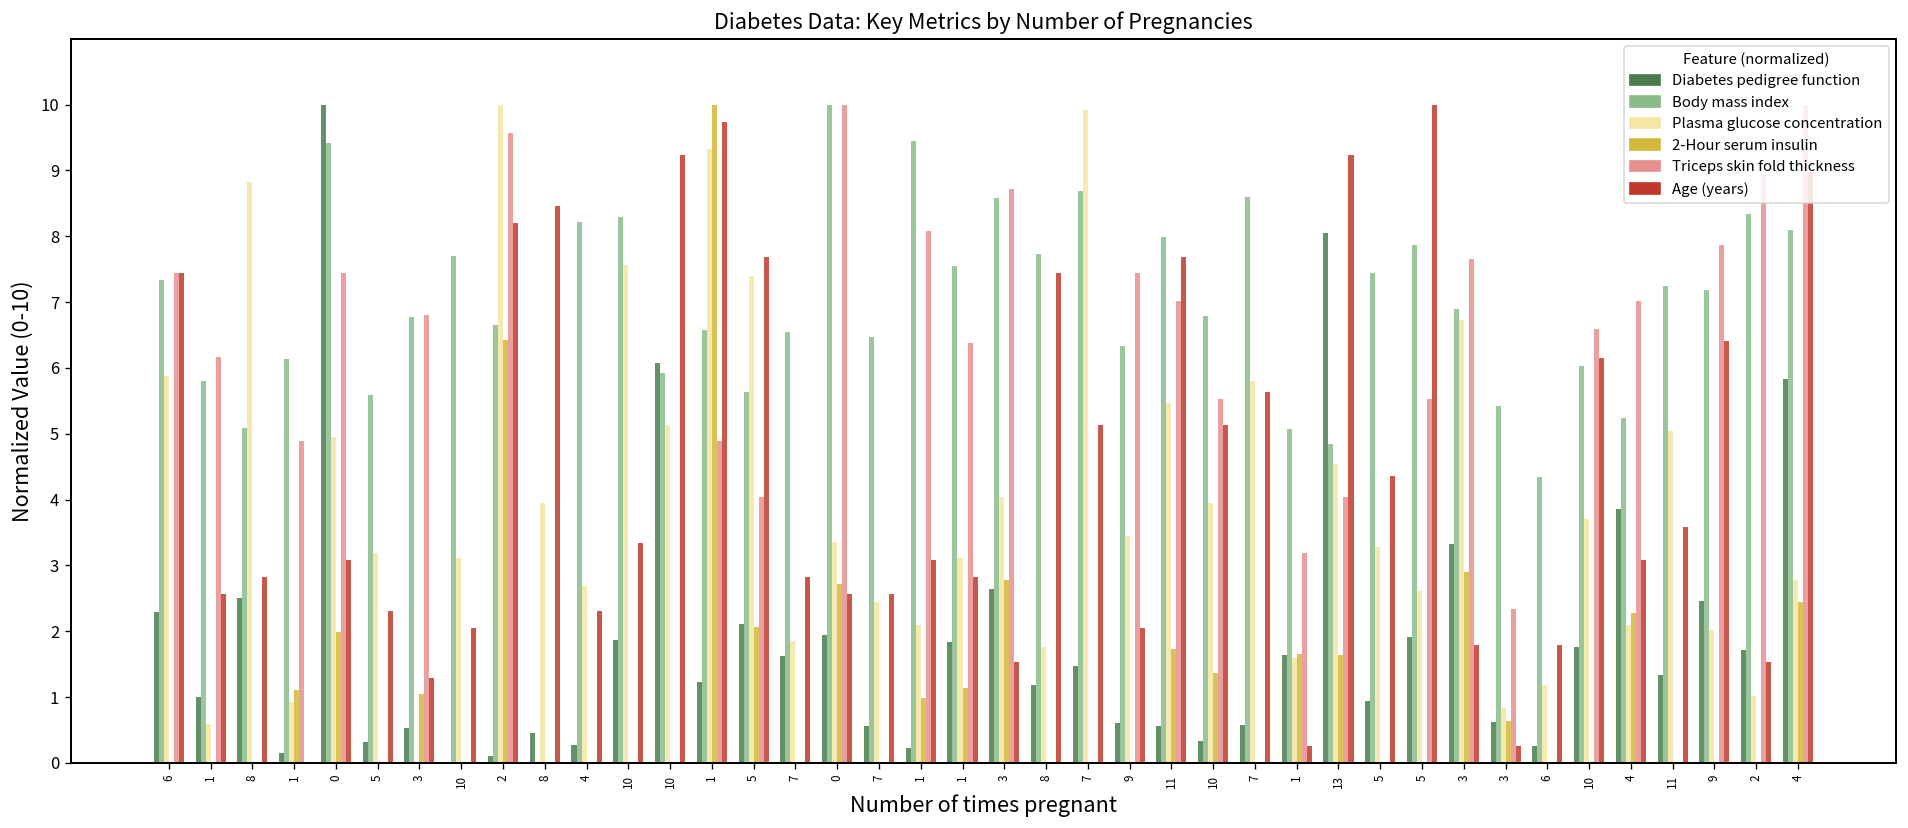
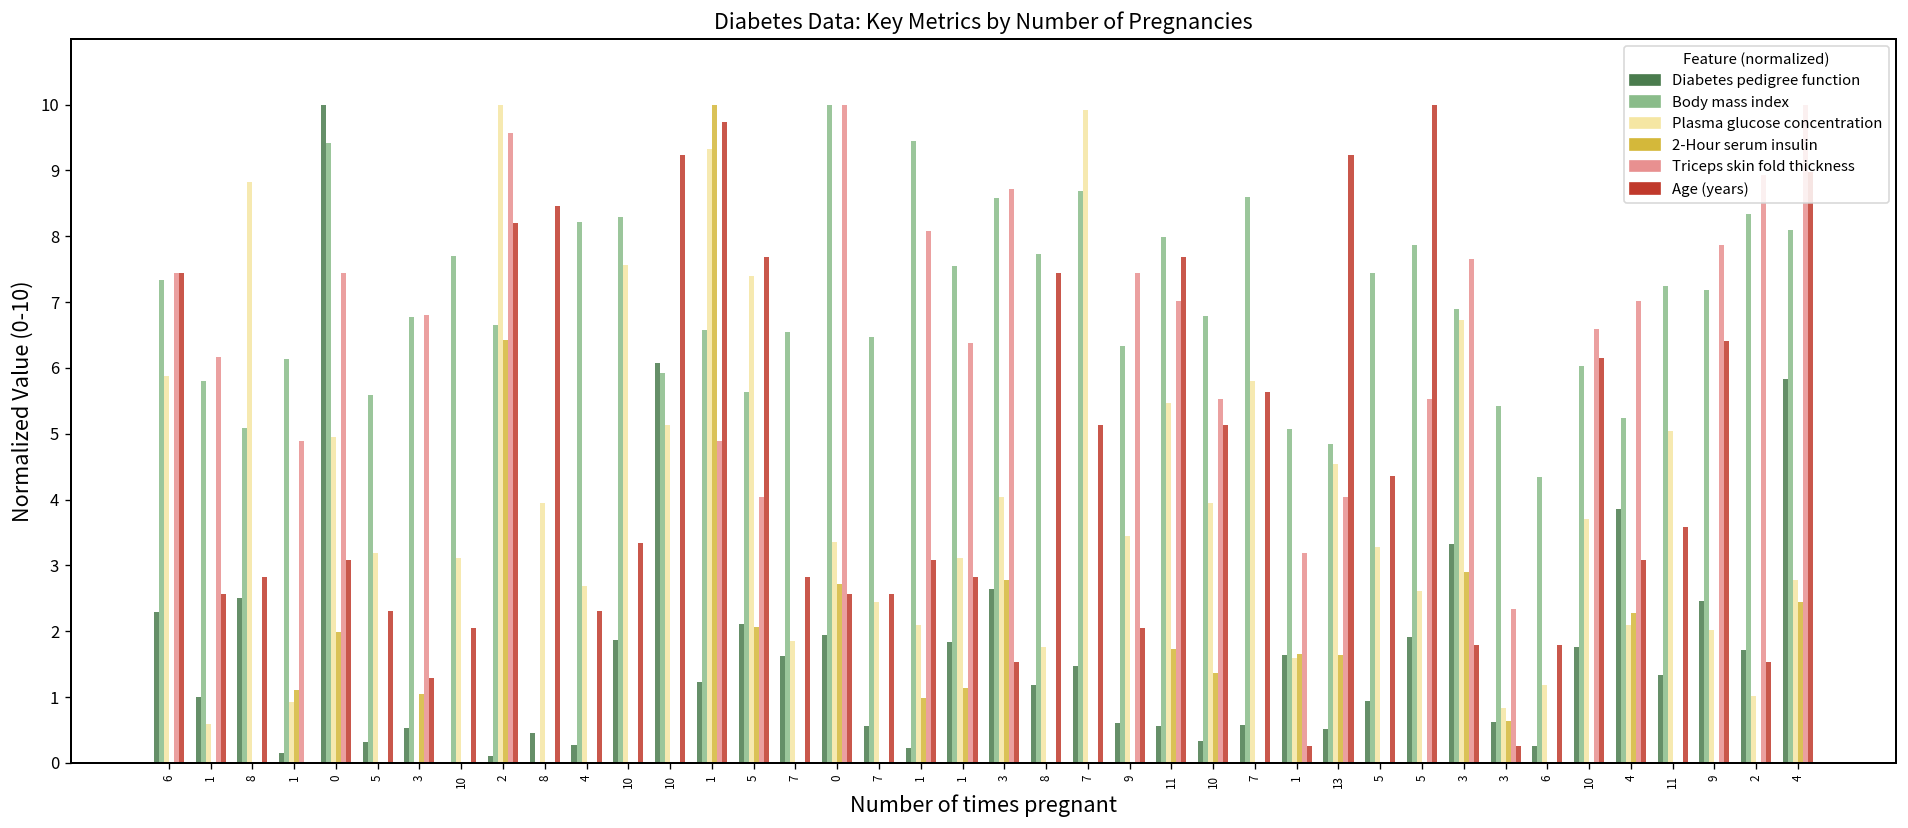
  {
    "Diabetes pedigree function": {
-     "13": 8.1
+     "13": 0.5
    },
    "Body mass index": {
      "13": 4.8
    },
    "Plasma glucose concentration": {
      "13": 4.5
    },
    "2-Hour serum insulin": {
      "13": 1.6
    },
    "Triceps skin fold thickness": {
      "13": 4.0
    },
    "Age (years)": {
      "13": 9.2
    }
  }
